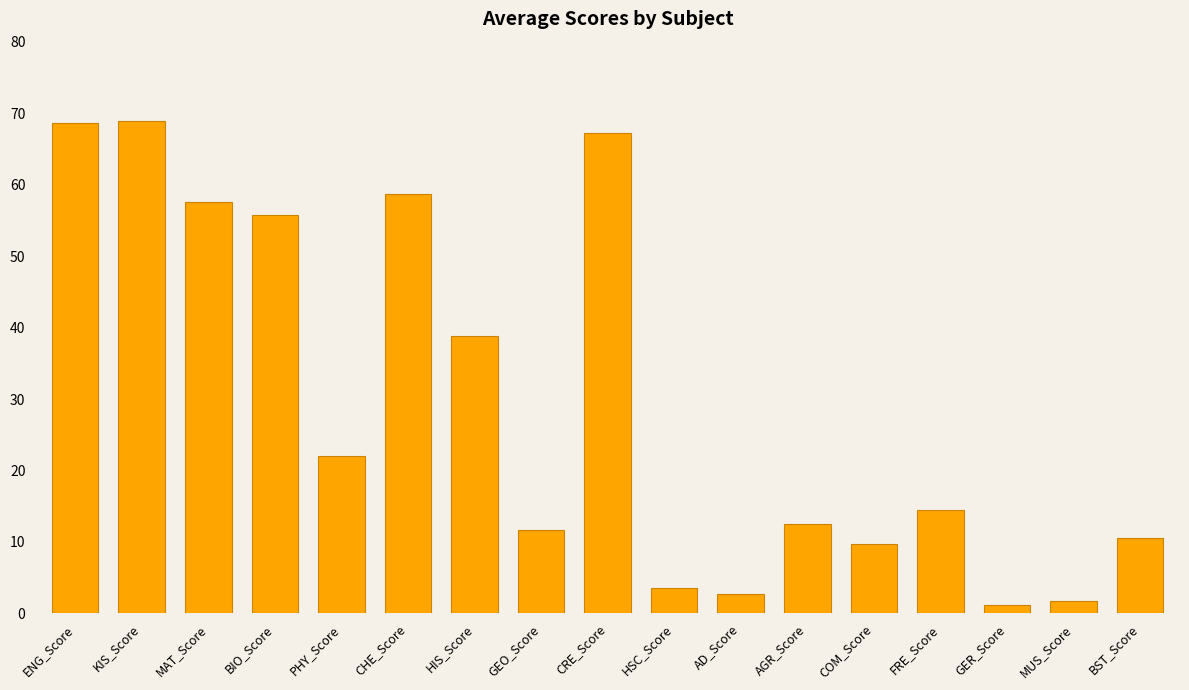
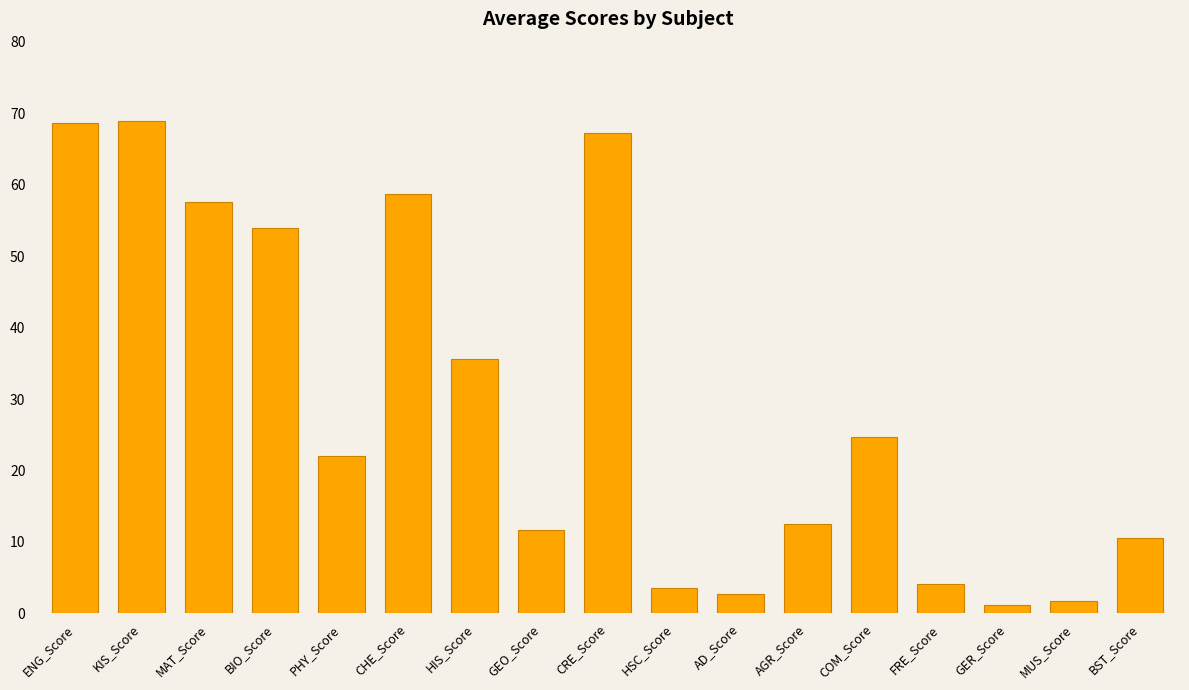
  {
    "ENG_Score": 69,
    "KIS_Score": 69,
    "MAT_Score": 58,
-   "BIO_Score": 56,
+   "BIO_Score": 54,
    "PHY_Score": 22,
    "CHE_Score": 59,
-   "HIS_Score": 39,
+   "HIS_Score": 36,
    "GEO_Score": 12,
    "CRE_Score": 67,
    "HSC_Score": 4,
    "AD_Score": 3,
    "AGR_Score": 12,
-   "COM_Score": 10,
-   "FRE_Score": 15,
+   "COM_Score": 25,
+   "FRE_Score": 4,
    "GER_Score": 1,
    "MUS_Score": 2,
    "BST_Score": 11
  }
